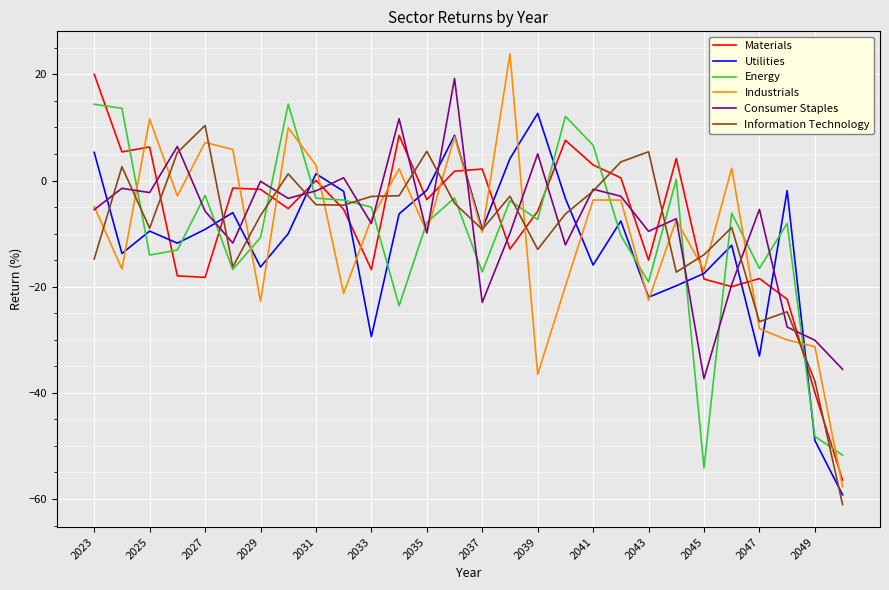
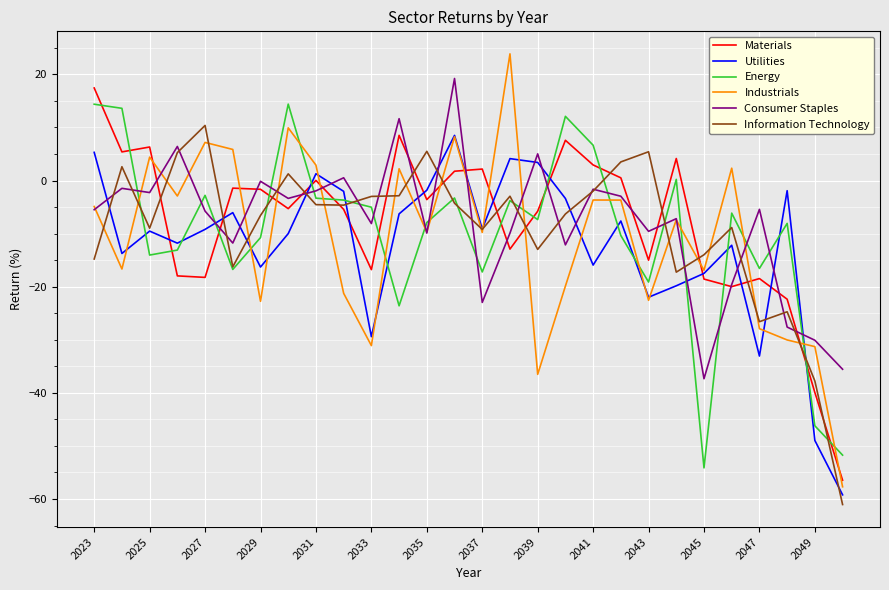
  {
    "Materials": {
-     "2023": 20,
+     "2023": 17,
      "2025": 6,
      "2027": -18,
      "2029": -2,
      "2031": 0,
      "2033": -17,
      "2035": -4,
      "2037": 2,
      "2039": -6,
      "2041": 3,
      "2043": -15,
      "2045": -19,
      "2047": -18,
      "2049": -40
    },
    "Utilities": {
      "2023": 5,
      "2025": -10,
      "2027": -9,
      "2029": -16,
      "2031": 1,
      "2033": -29,
      "2035": -2,
-     "2039": 13,
+     "2039": 3,
      "2041": -16,
      "2043": -22,
      "2045": -18,
      "2047": -33,
      "2049": -49
    },
    "Energy": {
      "2023": 14,
      "2025": -14,
      "2027": -3,
      "2029": -11,
      "2031": -3,
      "2033": -5,
      "2035": -8,
      "2037": -17,
      "2039": -7,
      "2041": 7,
      "2043": -19,
      "2045": -54,
      "2047": -17,
-     "2049": -48
+     "2049": -46
    },
    "Industrials": {
      "2023": -5,
-     "2025": 12,
+     "2025": 4,
      "2027": 7,
      "2029": -23,
      "2031": 3,
-     "2033": -7,
+     "2033": -31,
      "2037": -10,
      "2039": -37,
      "2041": -4,
      "2043": -23,
      "2045": -17,
      "2047": -28,
      "2049": -31
    },
    "Consumer Staples": {
      "2023": -6,
      "2025": -2,
      "2027": -6,
      "2029": 0,
      "2031": -2,
      "2033": -8,
      "2037": -23,
      "2039": 5,
      "2043": -10,
      "2045": -37,
      "2047": -5,
      "2049": -30
    },
    "Information Technology": {
      "2023": -15,
      "2025": -9,
      "2027": 10,
      "2029": -7,
      "2031": -5,
      "2033": -3,
      "2035": 5,
      "2039": -13,
      "2043": 5,
      "2045": -14,
      "2047": -27,
      "2049": -38
    }
  }
